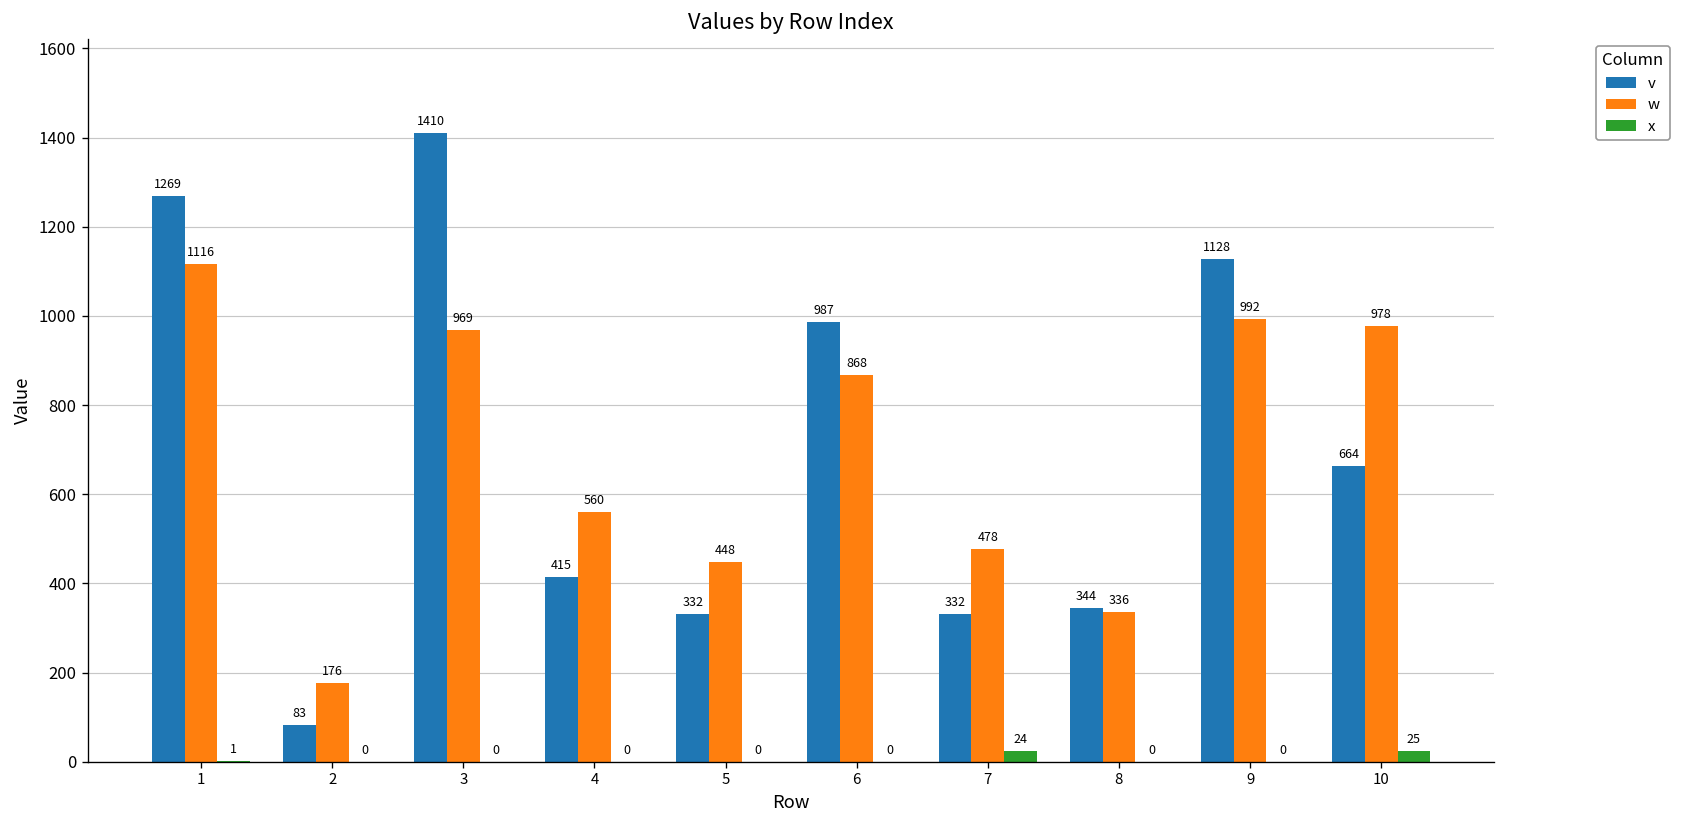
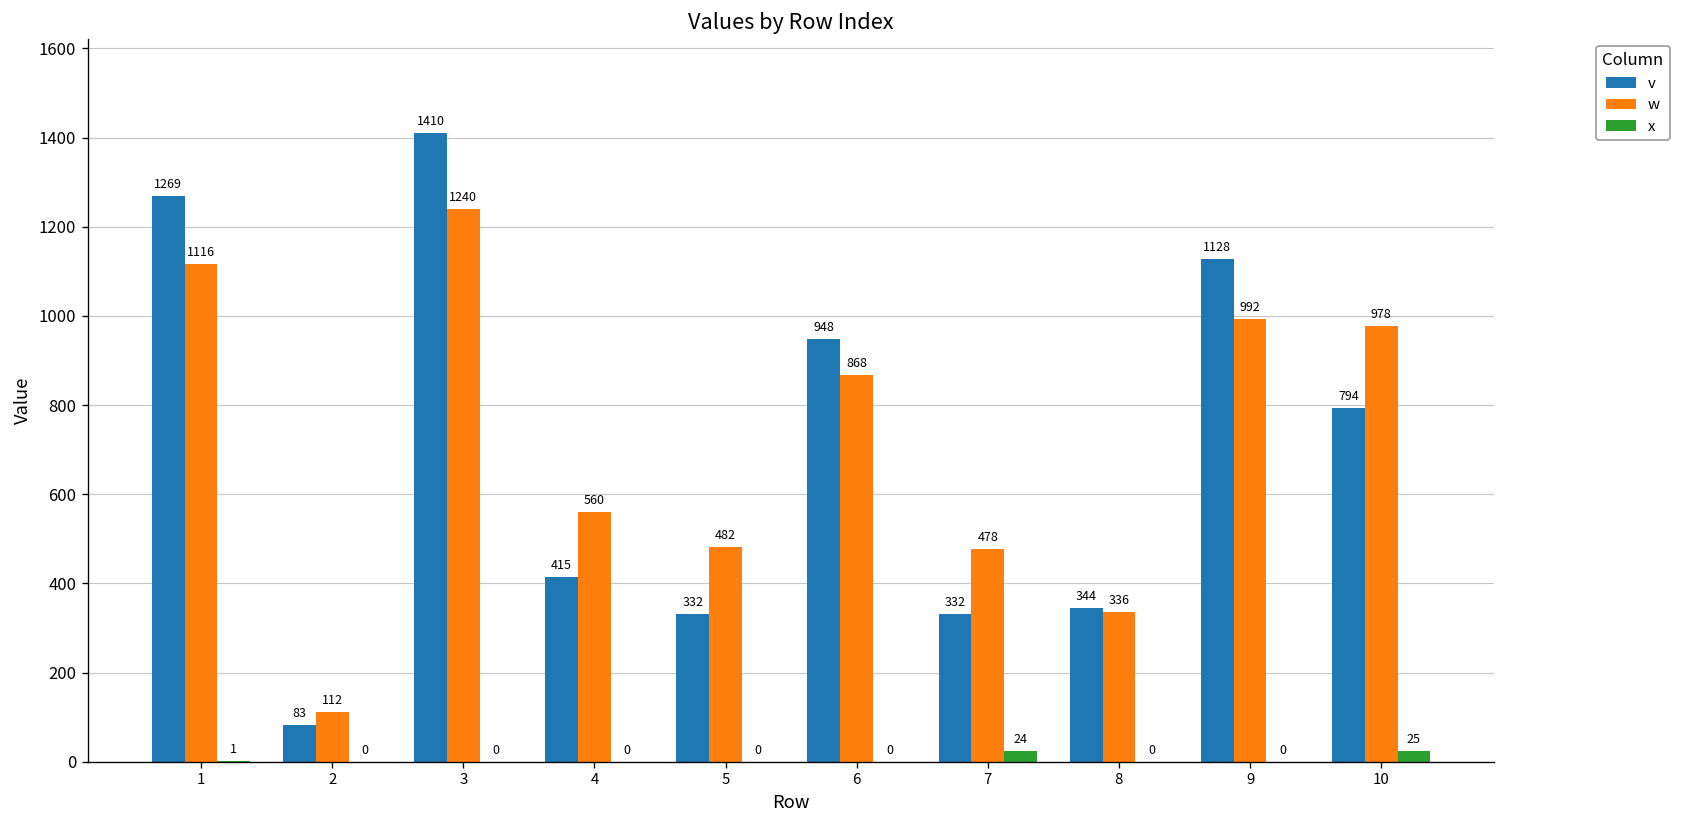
  {
    "v": {
      "1": 1269,
      "2": 83,
      "3": 1410,
      "4": 415,
      "5": 332,
-     "6": 987,
+     "6": 948,
      "7": 332,
      "8": 344,
      "9": 1128,
-     "10": 664
+     "10": 794
    },
    "w": {
      "1": 1116,
-     "2": 176,
-     "3": 969,
+     "2": 112,
+     "3": 1240,
      "4": 560,
-     "5": 448,
+     "5": 482,
      "6": 868,
      "7": 478,
      "8": 336,
      "9": 992,
      "10": 978
    },
    "x": {
      "1": 1,
      "2": 0,
      "3": 0,
      "4": 0,
      "5": 0,
      "6": 0,
      "7": 24,
      "8": 0,
      "9": 0,
      "10": 25
    }
  }
